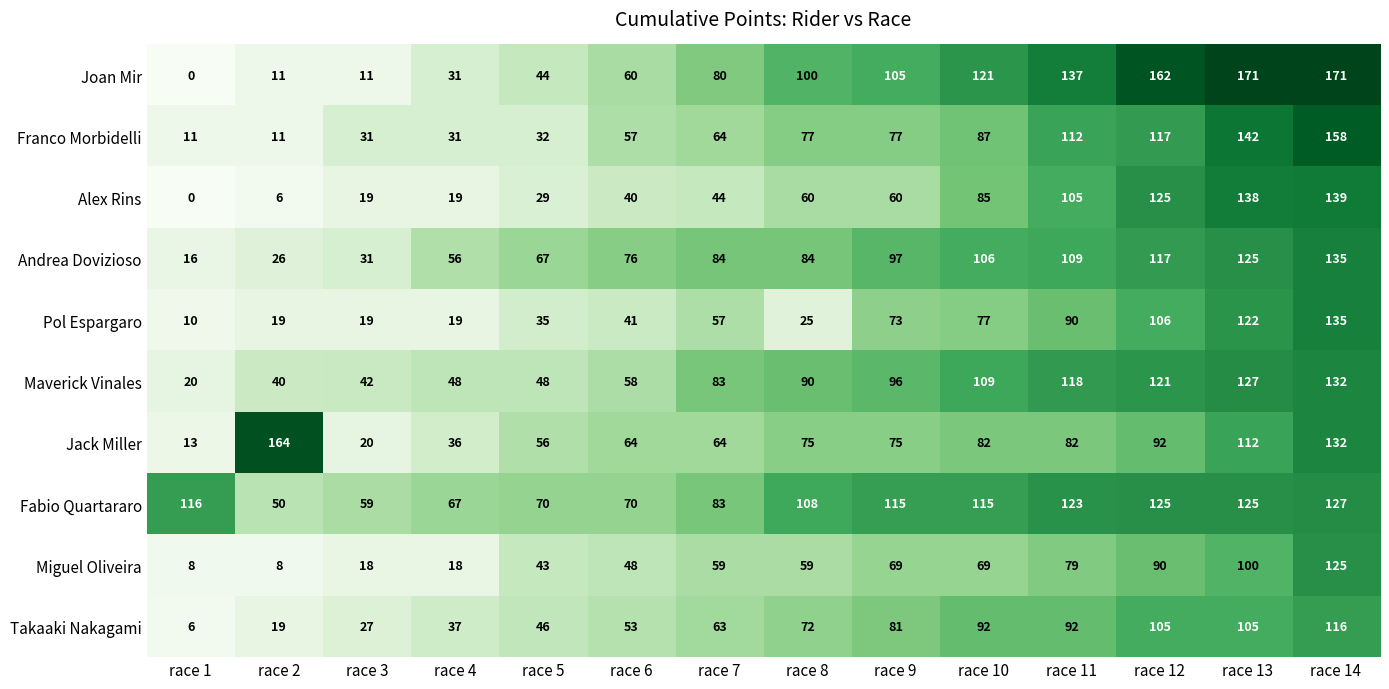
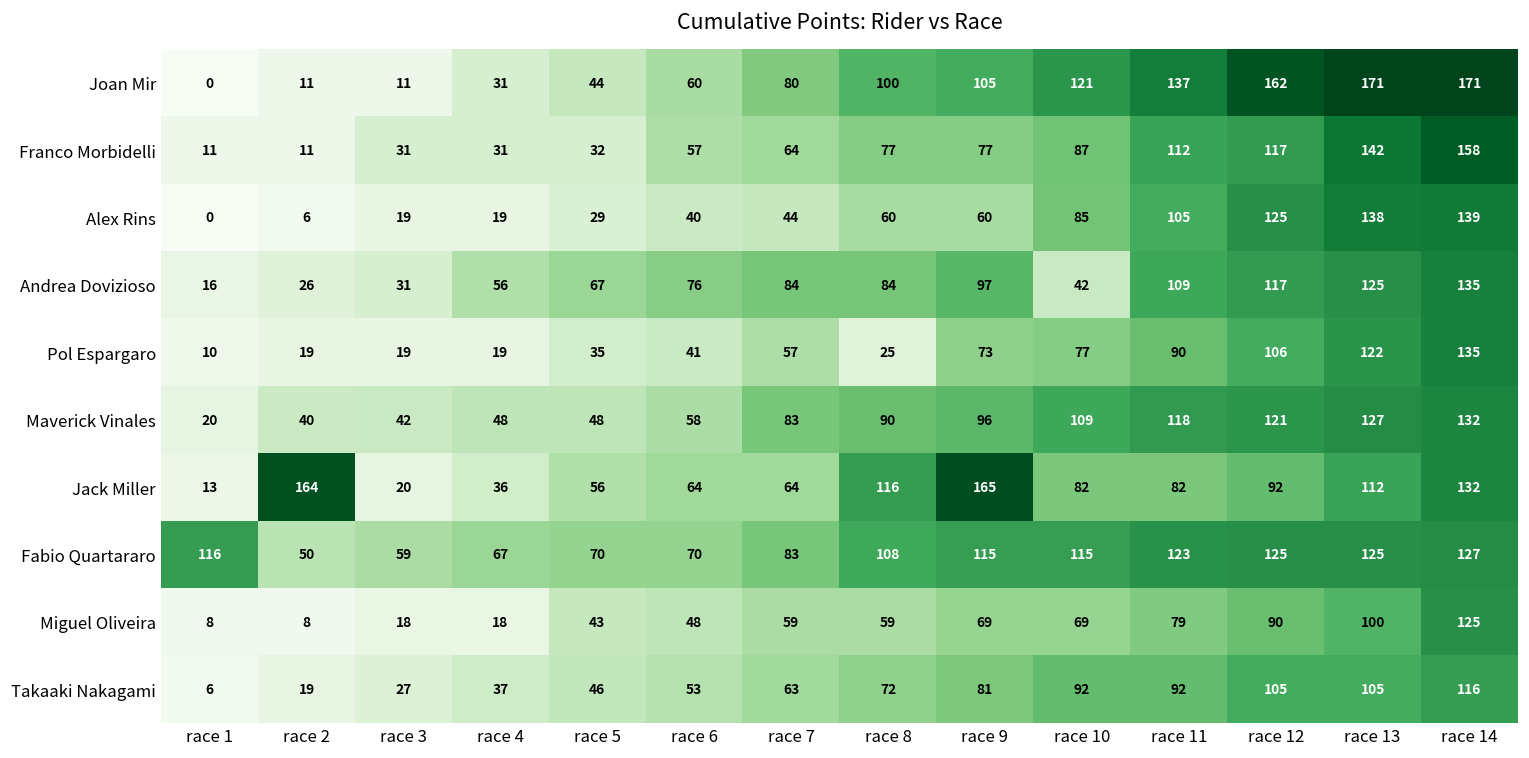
  {
    "Joan Mir": {
      "race 1": 0,
      "race 2": 11,
      "race 3": 11,
      "race 4": 31,
      "race 5": 44,
      "race 6": 60,
      "race 7": 80,
      "race 8": 100,
      "race 9": 105,
      "race 10": 121,
      "race 11": 137,
      "race 12": 162,
      "race 13": 171,
      "race 14": 171
    },
    "Franco Morbidelli": {
      "race 1": 11,
      "race 2": 11,
      "race 3": 31,
      "race 4": 31,
      "race 5": 32,
      "race 6": 57,
      "race 7": 64,
      "race 8": 77,
      "race 9": 77,
      "race 10": 87,
      "race 11": 112,
      "race 12": 117,
      "race 13": 142,
      "race 14": 158
    },
    "Alex Rins": {
      "race 1": 0,
      "race 2": 6,
      "race 3": 19,
      "race 4": 19,
      "race 5": 29,
      "race 6": 40,
      "race 7": 44,
      "race 8": 60,
      "race 9": 60,
      "race 10": 85,
      "race 11": 105,
      "race 12": 125,
      "race 13": 138,
      "race 14": 139
    },
    "Andrea Dovizioso": {
      "race 1": 16,
      "race 2": 26,
      "race 3": 31,
      "race 4": 56,
      "race 5": 67,
      "race 6": 76,
      "race 7": 84,
      "race 8": 84,
      "race 9": 97,
-     "race 10": 106,
+     "race 10": 42,
      "race 11": 109,
      "race 12": 117,
      "race 13": 125,
      "race 14": 135
    },
    "Pol Espargaro": {
      "race 1": 10,
      "race 2": 19,
      "race 3": 19,
      "race 4": 19,
      "race 5": 35,
      "race 6": 41,
      "race 7": 57,
      "race 8": 25,
      "race 9": 73,
      "race 10": 77,
      "race 11": 90,
      "race 12": 106,
      "race 13": 122,
      "race 14": 135
    },
    "Maverick Vinales": {
      "race 1": 20,
      "race 2": 40,
      "race 3": 42,
      "race 4": 48,
      "race 5": 48,
      "race 6": 58,
      "race 7": 83,
      "race 8": 90,
      "race 9": 96,
      "race 10": 109,
      "race 11": 118,
      "race 12": 121,
      "race 13": 127,
      "race 14": 132
    },
    "Jack Miller": {
      "race 1": 13,
      "race 2": 164,
      "race 3": 20,
      "race 4": 36,
      "race 5": 56,
      "race 6": 64,
      "race 7": 64,
-     "race 8": 75,
-     "race 9": 75,
+     "race 8": 116,
+     "race 9": 165,
      "race 10": 82,
      "race 11": 82,
      "race 12": 92,
      "race 13": 112,
      "race 14": 132
    },
    "Fabio Quartararo": {
      "race 1": 116,
      "race 2": 50,
      "race 3": 59,
      "race 4": 67,
      "race 5": 70,
      "race 6": 70,
      "race 7": 83,
      "race 8": 108,
      "race 9": 115,
      "race 10": 115,
      "race 11": 123,
      "race 12": 125,
      "race 13": 125,
      "race 14": 127
    },
    "Miguel Oliveira": {
      "race 1": 8,
      "race 2": 8,
      "race 3": 18,
      "race 4": 18,
      "race 5": 43,
      "race 6": 48,
      "race 7": 59,
      "race 8": 59,
      "race 9": 69,
      "race 10": 69,
      "race 11": 79,
      "race 12": 90,
      "race 13": 100,
      "race 14": 125
    },
    "Takaaki Nakagami": {
      "race 1": 6,
      "race 2": 19,
      "race 3": 27,
      "race 4": 37,
      "race 5": 46,
      "race 6": 53,
      "race 7": 63,
      "race 8": 72,
      "race 9": 81,
      "race 10": 92,
      "race 11": 92,
      "race 12": 105,
      "race 13": 105,
      "race 14": 116
    }
  }
